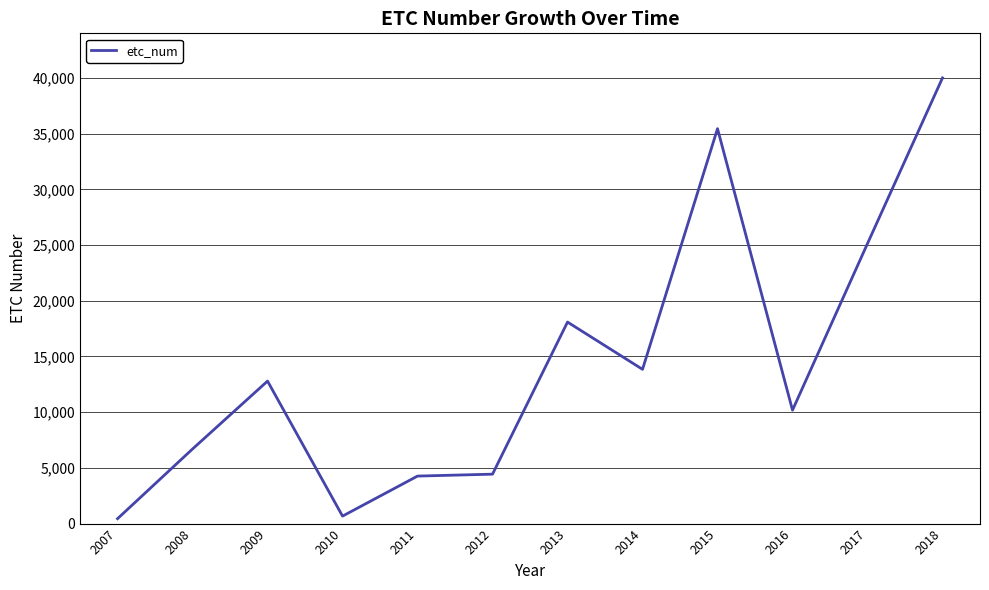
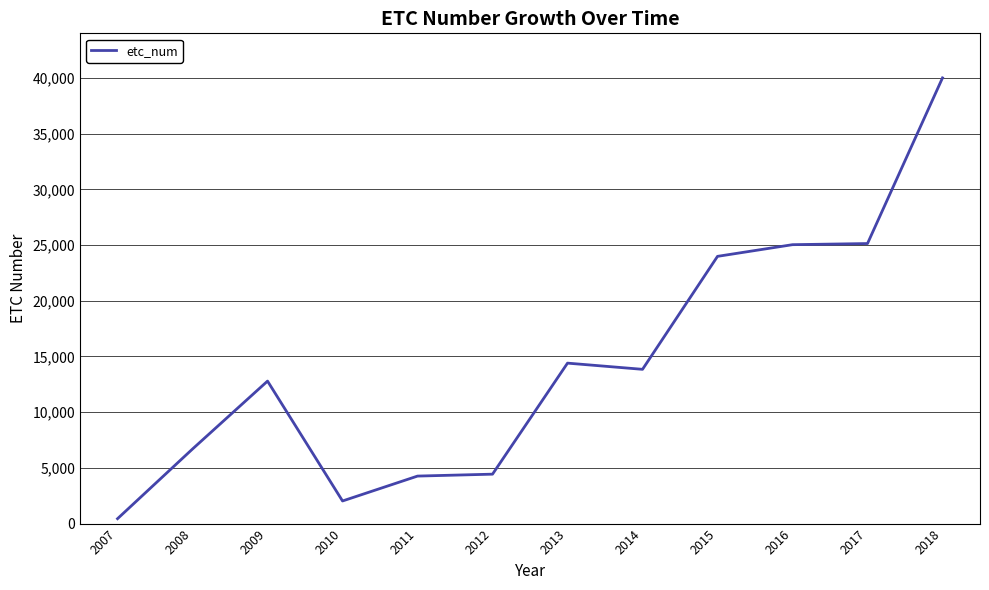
  {
    "2007": "400",
    "2008": "6,700",
    "2009": "12,800",
-   "2010": "700",
+   "2010": "2,000",
    "2011": "4,300",
    "2012": "4,400",
-   "2013": "18,100",
+   "2013": "14,400",
    "2014": "13,800",
-   "2015": "35,400",
-   "2016": "10,200",
+   "2015": "24,000",
+   "2016": "25,000",
    "2017": "25,100",
    "2018": "40,000"
  }
